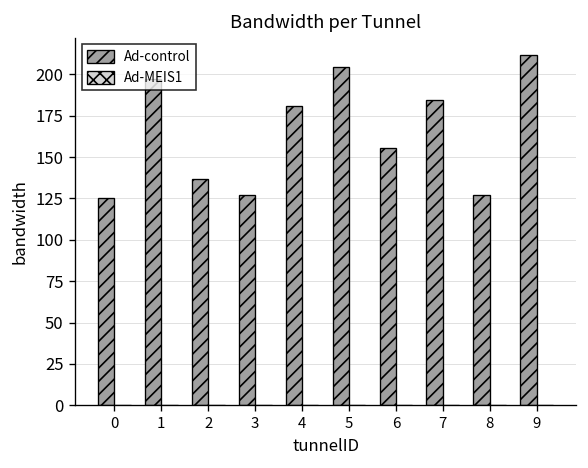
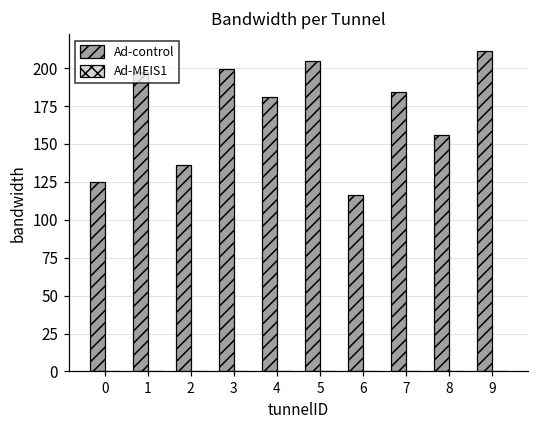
  {
    "Ad-control": {
      "0": 125,
      "2": 136,
-     "3": 127,
+     "3": 199,
      "4": 181,
      "5": 205,
-     "6": 156,
+     "6": 116,
      "7": 184,
-     "8": 127,
+     "8": 156,
      "9": 212
    },
    "Ad-MEIS1": {
      "0": 0,
      "1": 0,
      "2": 0,
      "3": 0,
      "4": 0,
      "5": 0,
      "6": 0,
      "7": 0,
      "8": 0,
      "9": 0
    }
  }
